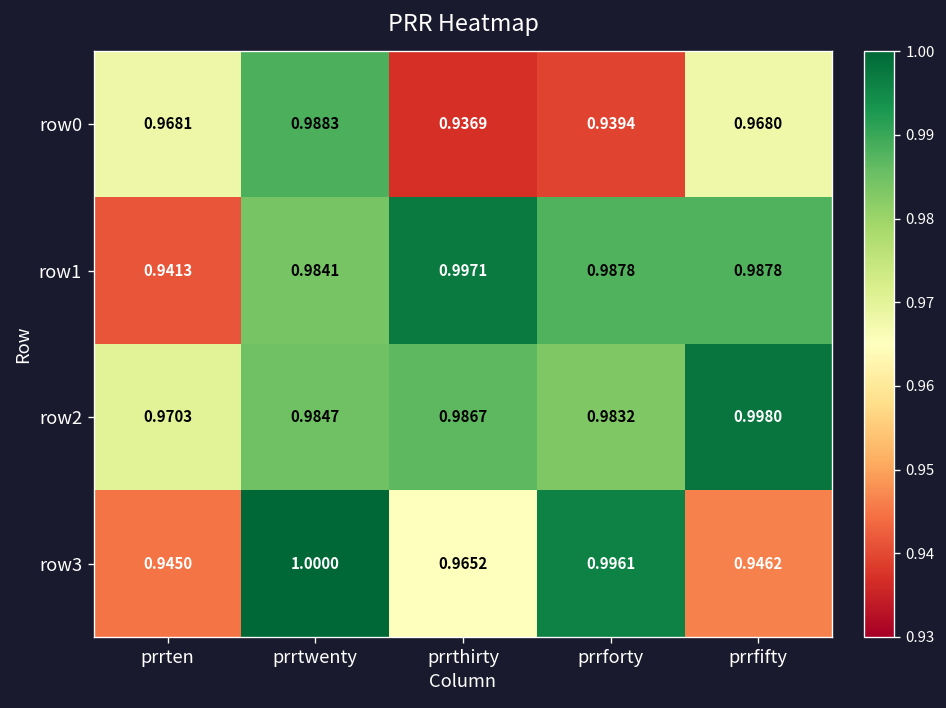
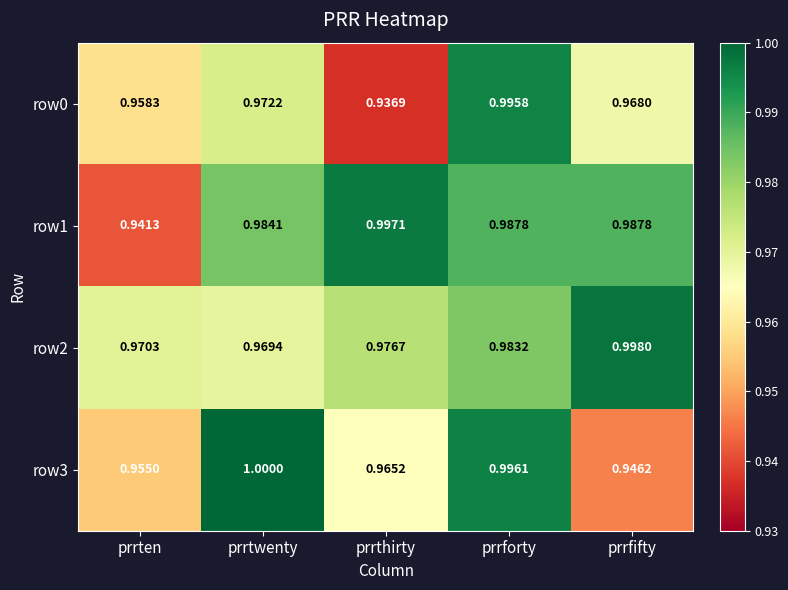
  {
    "row0": {
-     "prrten": 0.9681,
-     "prrtwenty": 0.9883,
+     "prrten": 0.9583,
+     "prrtwenty": 0.9722,
      "prrthirty": 0.9369,
-     "prrforty": 0.9394,
+     "prrforty": 0.9958,
      "prrfifty": 0.9680
    },
    "row1": {
      "prrten": 0.9413,
      "prrtwenty": 0.9841,
      "prrthirty": 0.9971,
      "prrforty": 0.9878,
      "prrfifty": 0.9878
    },
    "row2": {
      "prrten": 0.9703,
-     "prrtwenty": 0.9847,
-     "prrthirty": 0.9867,
+     "prrtwenty": 0.9694,
+     "prrthirty": 0.9767,
      "prrforty": 0.9832,
      "prrfifty": 0.9980
    },
    "row3": {
-     "prrten": 0.9450,
+     "prrten": 0.9550,
      "prrtwenty": 1.0000,
      "prrthirty": 0.9652,
      "prrforty": 0.9961,
      "prrfifty": 0.9462
    }
  }
